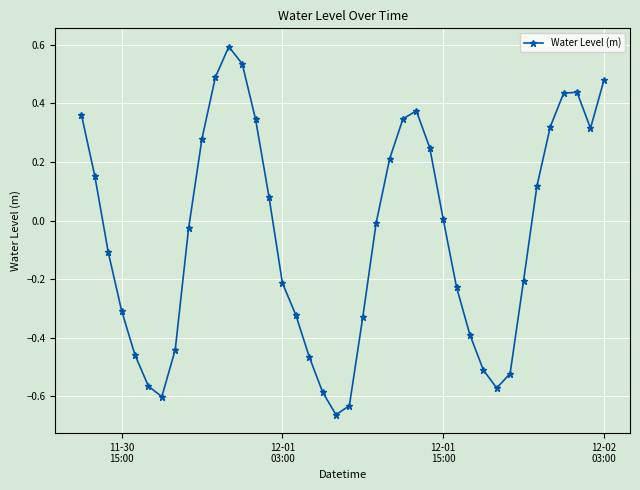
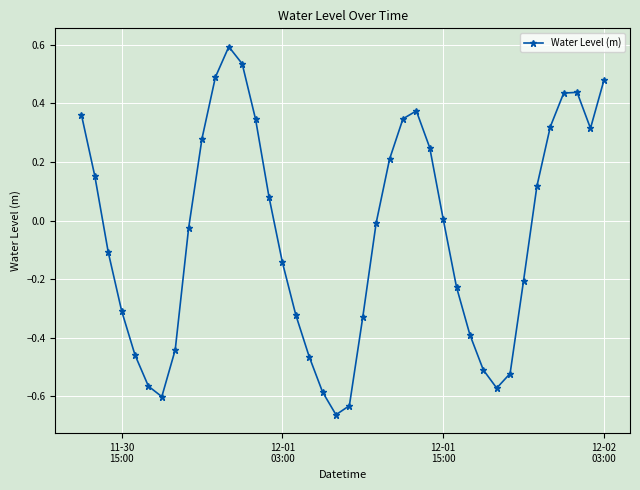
  {
    "11-30 15:00": -0.31,
-   "12-01 03:00": -0.21,
+   "12-01 03:00": -0.14,
    "12-01 15:00": 0.01,
    "12-02 03:00": 0.48
  }
